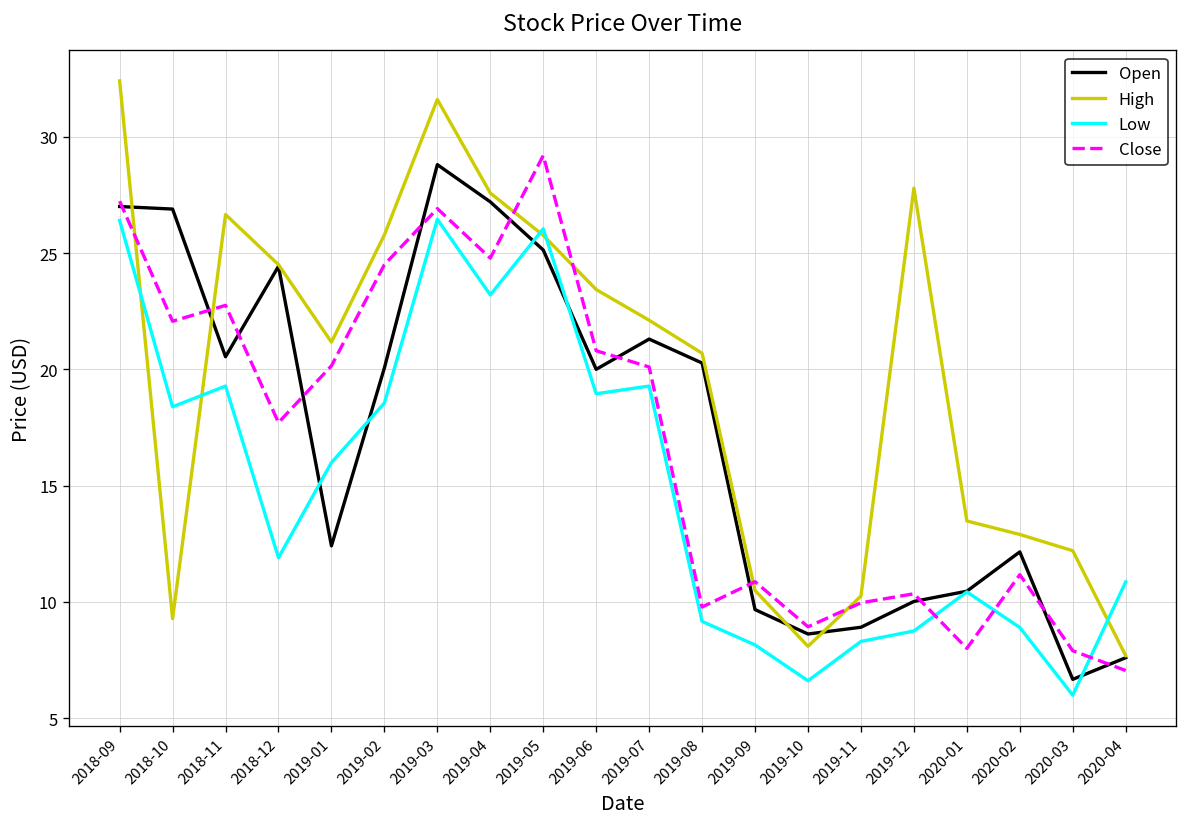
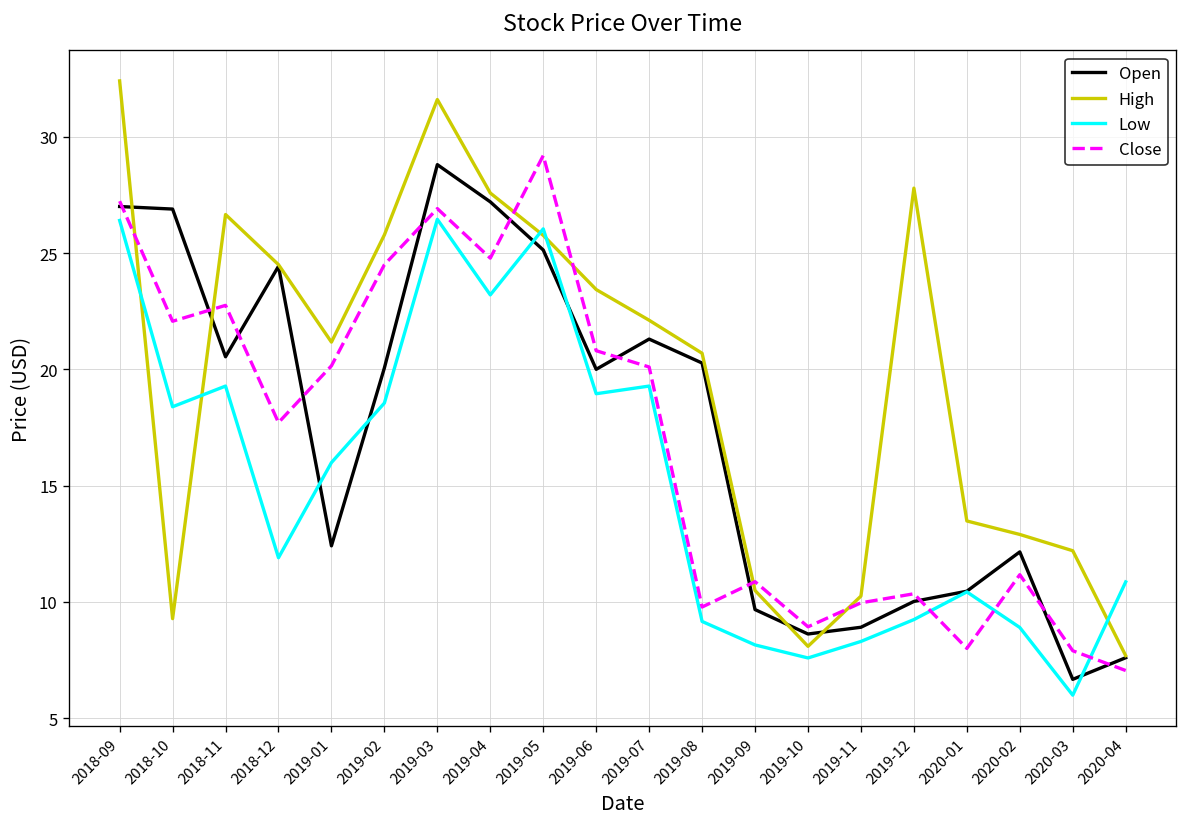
  {
    "Open": {
      "2018-09": 27.0,
      "2018-10": 26.9,
      "2018-11": 20.5,
      "2019-01": 12.4,
      "2019-02": 20.1,
      "2019-03": 28.8,
      "2019-04": 27.2,
      "2019-05": 25.1,
      "2019-06": 20.0,
      "2019-07": 21.3,
      "2019-08": 20.3,
      "2019-09": 9.7,
      "2019-10": 8.6,
      "2019-11": 8.9,
      "2019-12": 10.0,
      "2020-02": 12.2,
      "2020-03": 6.7
    },
    "High": {
      "2018-09": 32.4,
      "2018-10": 9.3,
      "2018-11": 26.7,
      "2019-01": 21.2,
      "2019-02": 25.8,
      "2019-03": 31.6,
      "2019-04": 27.6,
      "2019-05": 25.8,
      "2019-06": 23.4,
      "2019-07": 22.1,
      "2019-08": 20.7,
      "2019-09": 10.5,
      "2019-10": 8.1,
      "2019-11": 10.3,
      "2019-12": 27.8,
      "2020-01": 13.5,
      "2020-02": 12.9,
      "2020-03": 12.2
    },
    "Low": {
      "2018-09": 26.4,
      "2018-10": 18.4,
      "2018-11": 19.3,
      "2018-12": 11.9,
      "2019-01": 16.0,
      "2019-02": 18.5,
      "2019-03": 26.5,
      "2019-04": 23.2,
      "2019-05": 26.0,
      "2019-06": 19.0,
      "2019-07": 19.3,
      "2019-08": 9.2,
      "2019-09": 8.2,
-     "2019-10": 6.6,
+     "2019-10": 7.6,
      "2019-11": 8.3,
-     "2019-12": 8.8,
+     "2019-12": 9.2,
      "2020-02": 8.9,
      "2020-03": 6.0,
      "2020-04": 10.9
    },
    "Close": {
      "2018-09": 27.2,
      "2018-10": 22.1,
      "2018-11": 22.8,
      "2018-12": 17.7,
      "2019-01": 20.2,
      "2019-02": 24.5,
      "2019-03": 26.9,
      "2019-04": 24.8,
      "2019-05": 29.2,
      "2019-06": 20.8,
      "2019-07": 20.1,
      "2019-08": 9.8,
      "2019-09": 10.9,
      "2019-10": 8.9,
      "2019-11": 10.0,
      "2019-12": 10.4,
      "2020-01": 8.0,
      "2020-02": 11.2,
      "2020-03": 7.9,
      "2020-04": 7.1
    }
  }
